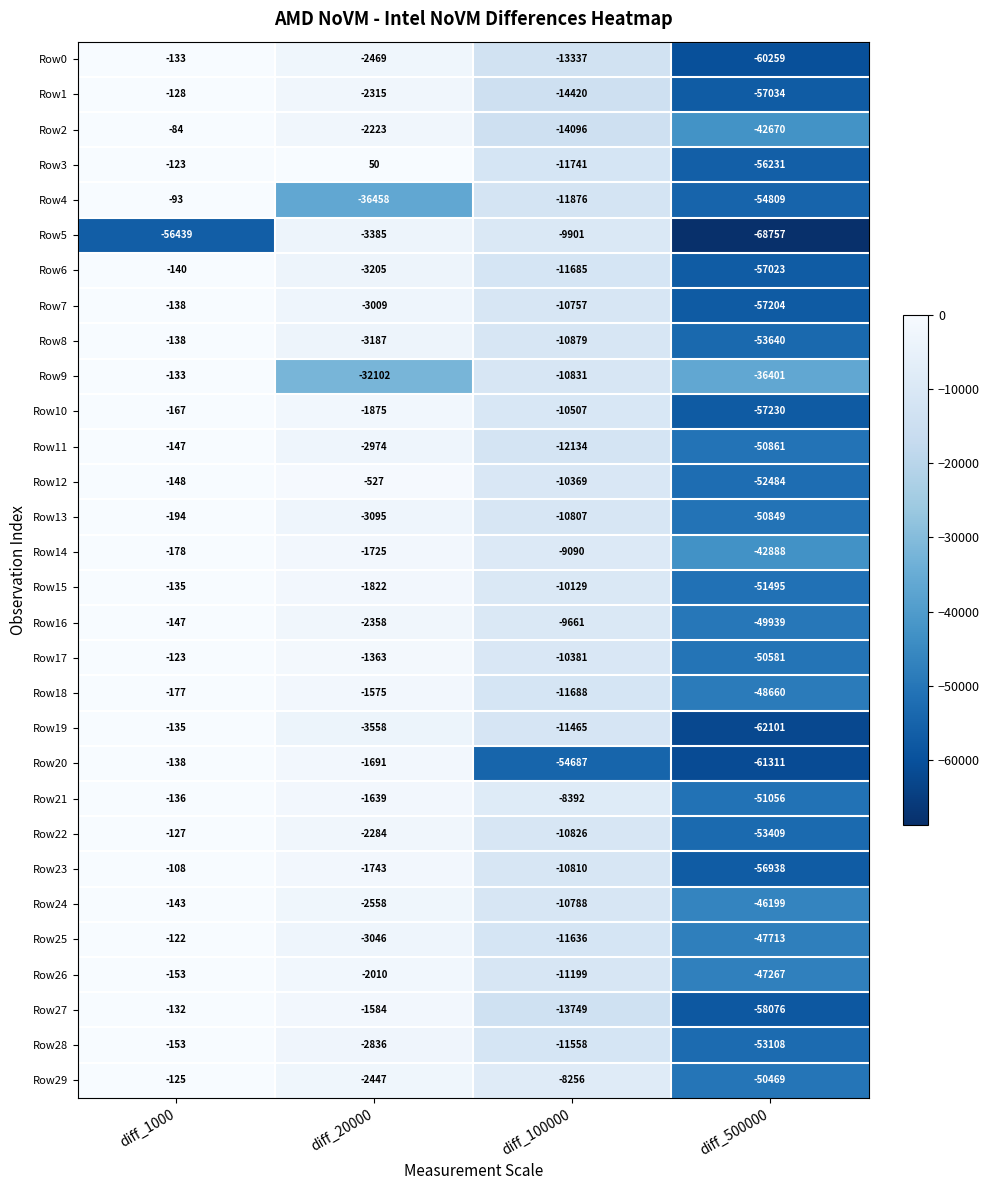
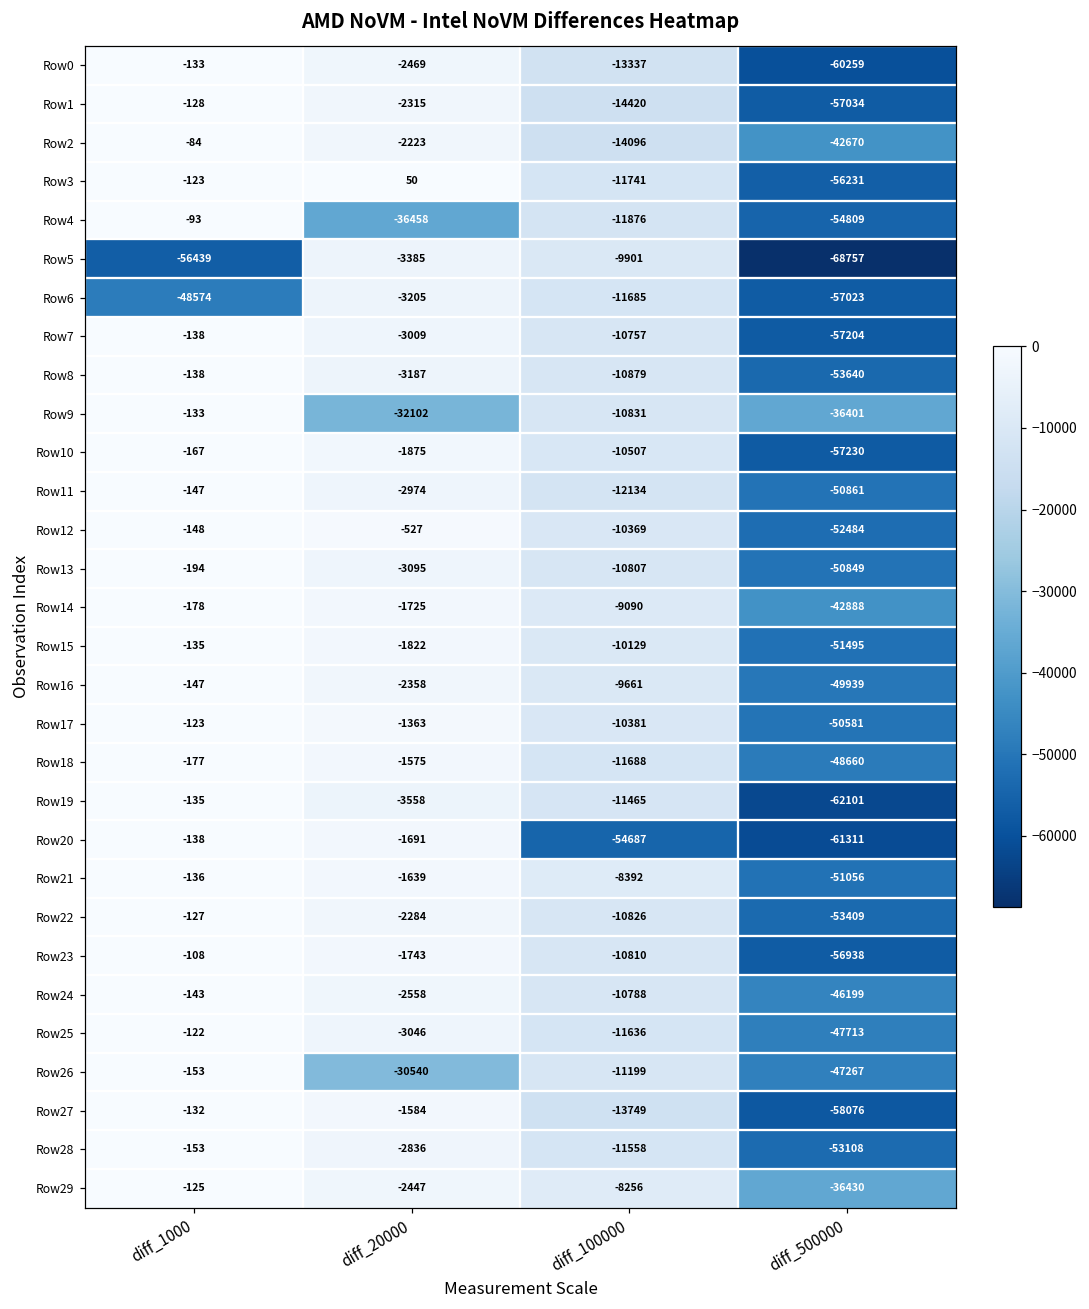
  {
    "Row0": {
      "diff_1000": -133,
      "diff_20000": -2469,
      "diff_100000": -13337,
      "diff_500000": -60259
    },
    "Row1": {
      "diff_1000": -128,
      "diff_20000": -2315,
      "diff_100000": -14420,
      "diff_500000": -57034
    },
    "Row2": {
      "diff_1000": -84,
      "diff_20000": -2223,
      "diff_100000": -14096,
      "diff_500000": -42670
    },
    "Row3": {
      "diff_1000": -123,
      "diff_20000": 50,
      "diff_100000": -11741,
      "diff_500000": -56231
    },
    "Row4": {
      "diff_1000": -93,
      "diff_20000": -36458,
      "diff_100000": -11876,
      "diff_500000": -54809
    },
    "Row5": {
      "diff_1000": -56439,
      "diff_20000": -3385,
      "diff_100000": -9901,
      "diff_500000": -68757
    },
    "Row6": {
-     "diff_1000": -140,
+     "diff_1000": -48574,
      "diff_20000": -3205,
      "diff_100000": -11685,
      "diff_500000": -57023
    },
    "Row7": {
      "diff_1000": -138,
      "diff_20000": -3009,
      "diff_100000": -10757,
      "diff_500000": -57204
    },
    "Row8": {
      "diff_1000": -138,
      "diff_20000": -3187,
      "diff_100000": -10879,
      "diff_500000": -53640
    },
    "Row9": {
      "diff_1000": -133,
      "diff_20000": -32102,
      "diff_100000": -10831,
      "diff_500000": -36401
    },
    "Row10": {
      "diff_1000": -167,
      "diff_20000": -1875,
      "diff_100000": -10507,
      "diff_500000": -57230
    },
    "Row11": {
      "diff_1000": -147,
      "diff_20000": -2974,
      "diff_100000": -12134,
      "diff_500000": -50861
    },
    "Row12": {
      "diff_1000": -148,
      "diff_20000": -527,
      "diff_100000": -10369,
      "diff_500000": -52484
    },
    "Row13": {
      "diff_1000": -194,
      "diff_20000": -3095,
      "diff_100000": -10807,
      "diff_500000": -50849
    },
    "Row14": {
      "diff_1000": -178,
      "diff_20000": -1725,
      "diff_100000": -9090,
      "diff_500000": -42888
    },
    "Row15": {
      "diff_1000": -135,
      "diff_20000": -1822,
      "diff_100000": -10129,
      "diff_500000": -51495
    },
    "Row16": {
      "diff_1000": -147,
      "diff_20000": -2358,
      "diff_100000": -9661,
      "diff_500000": -49939
    },
    "Row17": {
      "diff_1000": -123,
      "diff_20000": -1363,
      "diff_100000": -10381,
      "diff_500000": -50581
    },
    "Row18": {
      "diff_1000": -177,
      "diff_20000": -1575,
      "diff_100000": -11688,
      "diff_500000": -48660
    },
    "Row19": {
      "diff_1000": -135,
      "diff_20000": -3558,
      "diff_100000": -11465,
      "diff_500000": -62101
    },
    "Row20": {
      "diff_1000": -138,
      "diff_20000": -1691,
      "diff_100000": -54687,
      "diff_500000": -61311
    },
    "Row21": {
      "diff_1000": -136,
      "diff_20000": -1639,
      "diff_100000": -8392,
      "diff_500000": -51056
    },
    "Row22": {
      "diff_1000": -127,
      "diff_20000": -2284,
      "diff_100000": -10826,
      "diff_500000": -53409
    },
    "Row23": {
      "diff_1000": -108,
      "diff_20000": -1743,
      "diff_100000": -10810,
      "diff_500000": -56938
    },
    "Row24": {
      "diff_1000": -143,
      "diff_20000": -2558,
      "diff_100000": -10788,
      "diff_500000": -46199
    },
    "Row25": {
      "diff_1000": -122,
      "diff_20000": -3046,
      "diff_100000": -11636,
      "diff_500000": -47713
    },
    "Row26": {
      "diff_1000": -153,
-     "diff_20000": -2010,
+     "diff_20000": -30540,
      "diff_100000": -11199,
      "diff_500000": -47267
    },
    "Row27": {
      "diff_1000": -132,
      "diff_20000": -1584,
      "diff_100000": -13749,
      "diff_500000": -58076
    },
    "Row28": {
      "diff_1000": -153,
      "diff_20000": -2836,
      "diff_100000": -11558,
      "diff_500000": -53108
    },
    "Row29": {
      "diff_1000": -125,
      "diff_20000": -2447,
      "diff_100000": -8256,
-     "diff_500000": -50469
+     "diff_500000": -36430
    }
  }
